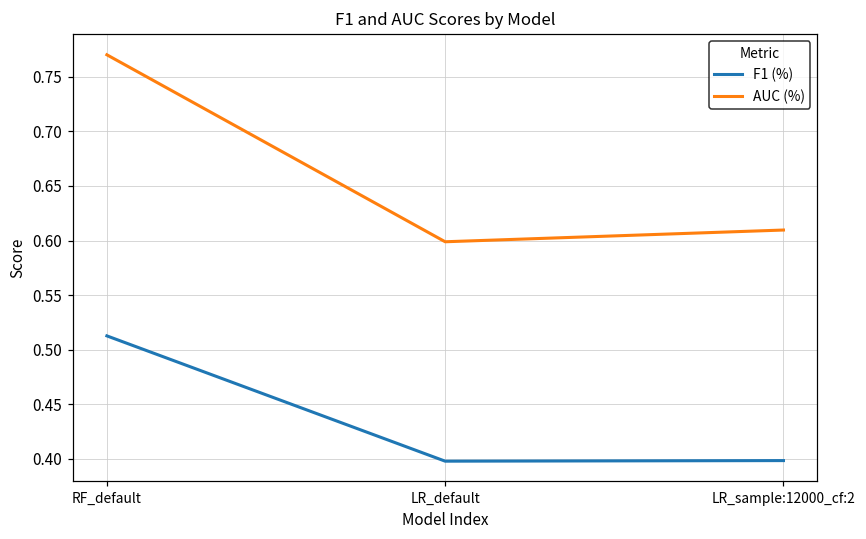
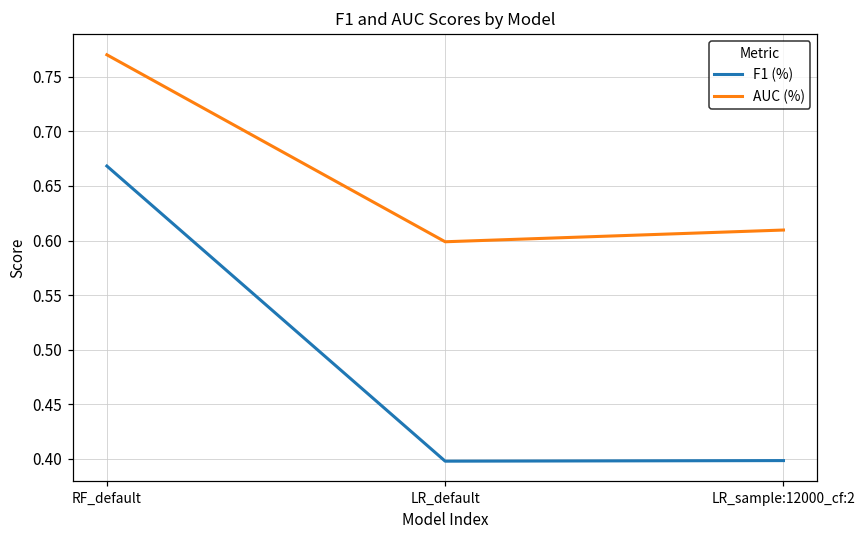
  {
    "F1 (%)": {
-     "RF_default": 0.51,
+     "RF_default": 0.67,
      "LR_default": 0.40,
      "LR_sample:12000_cf:2": 0.40
    },
    "AUC (%)": {
      "RF_default": 0.77,
      "LR_default": 0.60,
      "LR_sample:12000_cf:2": 0.61
    }
  }
